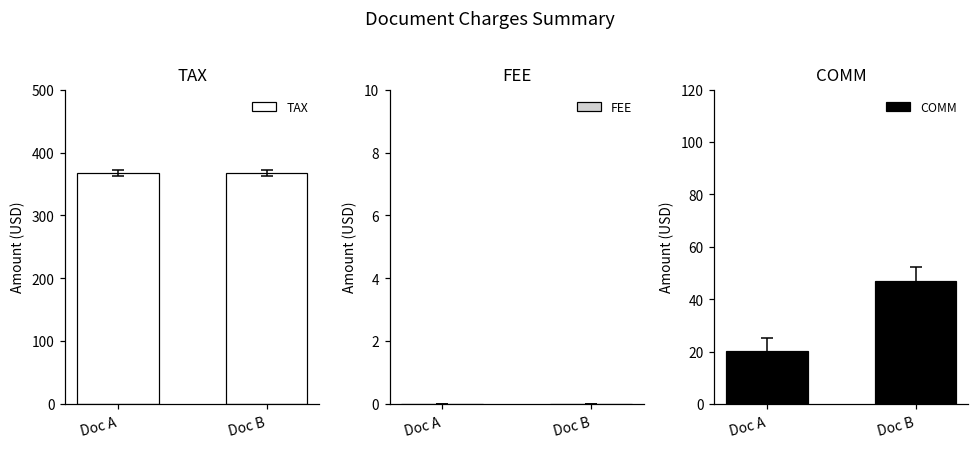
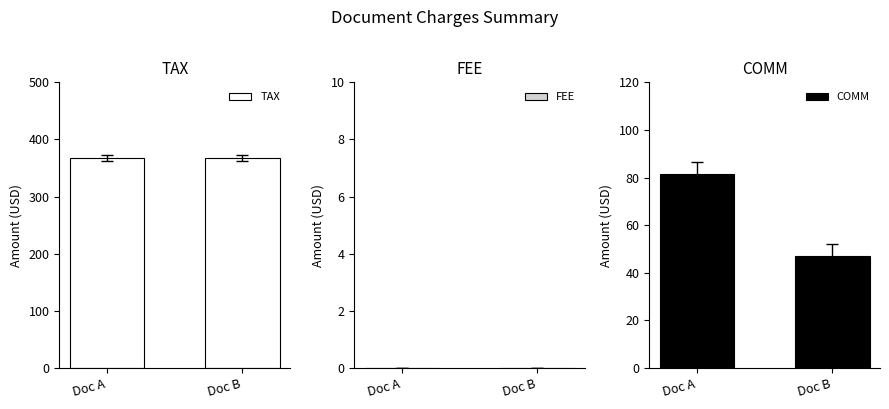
  {
    "TAX": {
      "TAX": {
        "Doc A": 370,
        "Doc B": 370
      }
    },
    "FEE": {
      "Doc A": 0.0,
      "Doc B": 0.0
    },
    "COMM": {
      "COMM": {
-       "Doc A": 20,
+       "Doc A": 81,
        "Doc B": 47
      }
    }
  }
